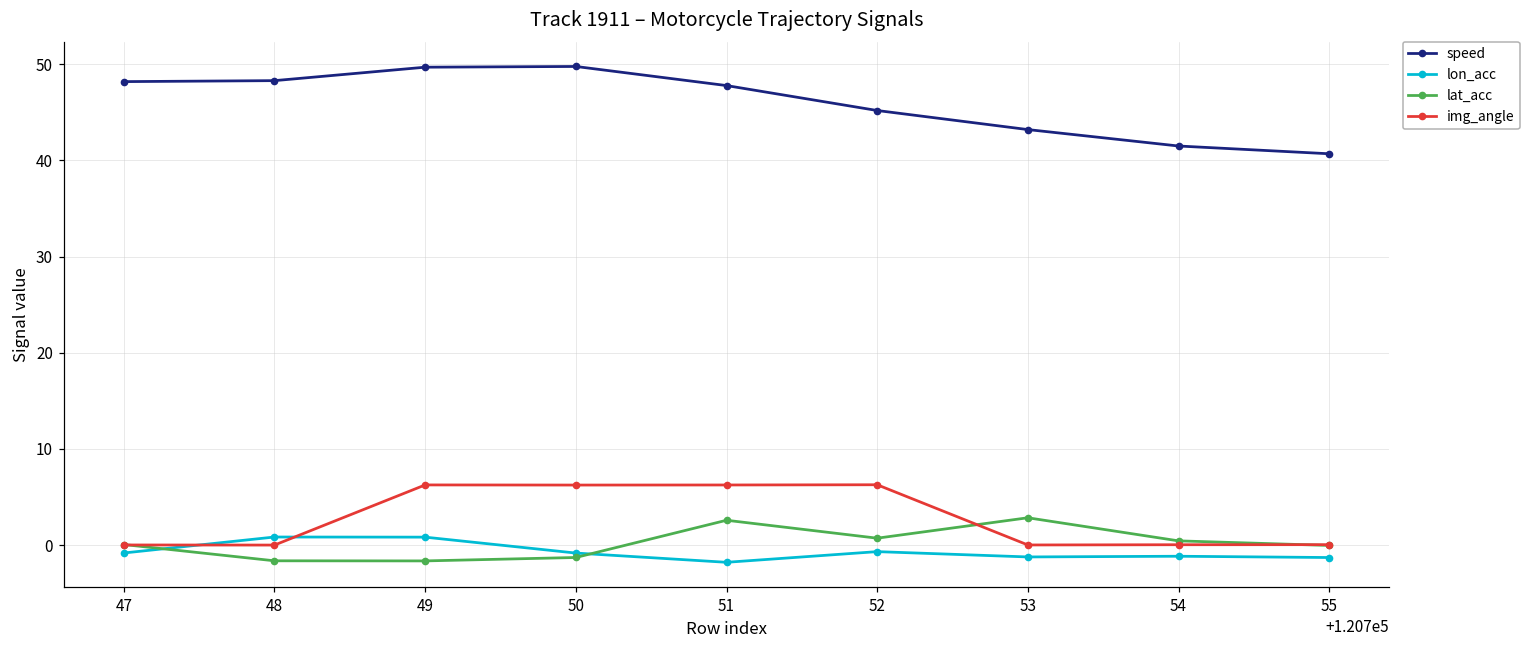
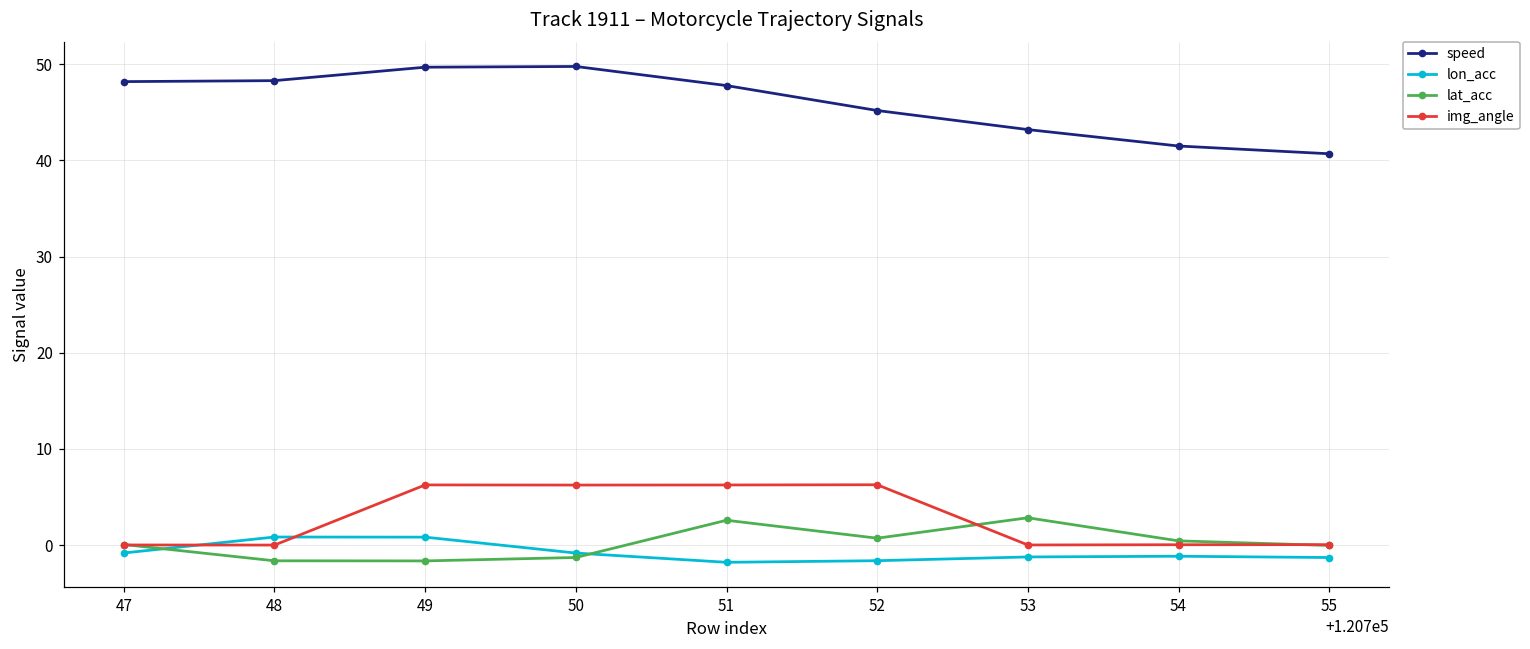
  {
    "speed": {
      "47": 48,
      "48": 48,
      "49": 50,
      "50": 50,
      "51": 48,
      "52": 45,
      "53": 43,
      "54": 41,
      "55": 41
    },
    "lon_acc": {
      "47": -1,
      "48": 1,
      "49": 1,
      "50": -1,
      "51": -2,
-     "52": -1,
+     "52": -2,
      "53": -1,
      "54": -1,
      "55": -1
    },
    "lat_acc": {
      "48": -2,
      "49": -2,
      "50": -1,
      "51": 3,
      "52": 1,
      "53": 3,
      "54": 0
    },
    "img_angle": {
      "48": 0,
      "49": 6,
      "50": 6,
      "51": 6,
      "52": 6,
      "53": 0,
      "54": 0
    }
  }
